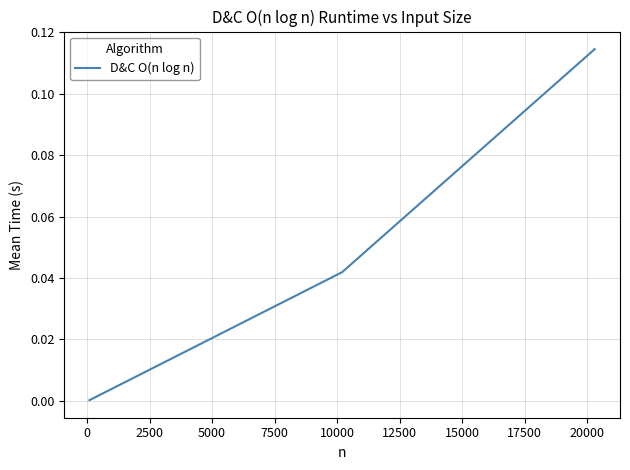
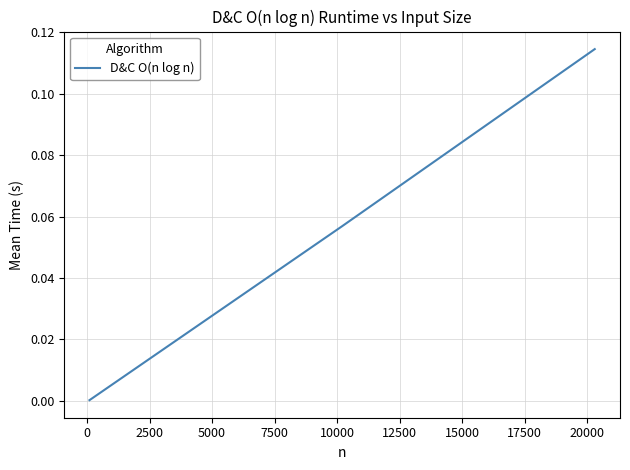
  {
    "0": 0.000,
-   "10000": 0.042
+   "10000": 0.057
  }
